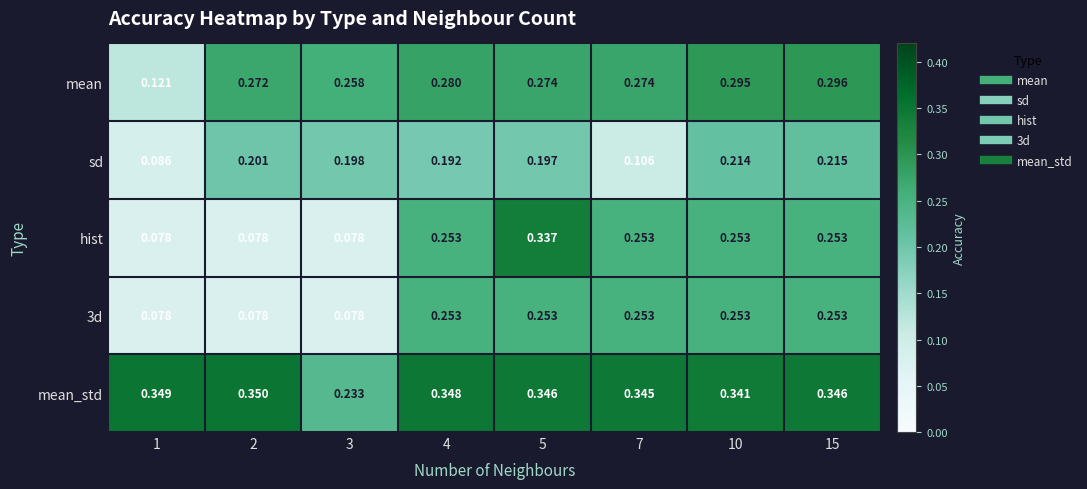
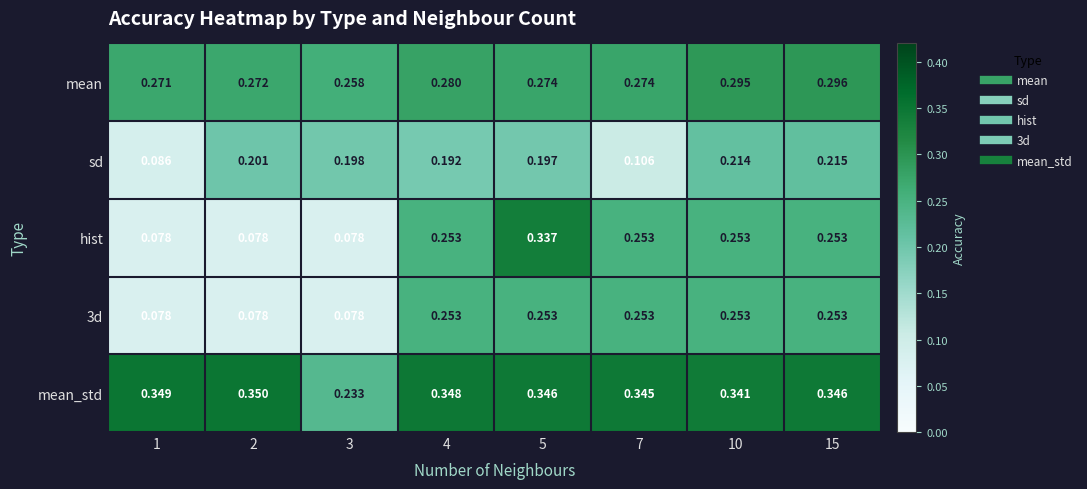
  {
    "mean": {
-     "1": 0.121,
+     "1": 0.271,
      "2": 0.272,
      "3": 0.258,
      "4": 0.280,
      "5": 0.274,
      "7": 0.274,
      "10": 0.295,
      "15": 0.296
    },
    "sd": {
      "2": 0.201,
      "3": 0.198,
      "4": 0.192,
      "5": 0.197,
      "7": 0.106,
      "10": 0.214,
      "15": 0.215
    },
    "hist": {
      "4": 0.253,
      "5": 0.337,
      "7": 0.253,
      "10": 0.253,
      "15": 0.253
    },
    "3d": {
      "4": 0.253,
      "5": 0.253,
      "7": 0.253,
      "10": 0.253,
      "15": 0.253
    },
    "mean_std": {
      "1": 0.349,
      "2": 0.350,
      "3": 0.233,
      "4": 0.348,
      "5": 0.346,
      "7": 0.345,
      "10": 0.341,
      "15": 0.346
    }
  }
